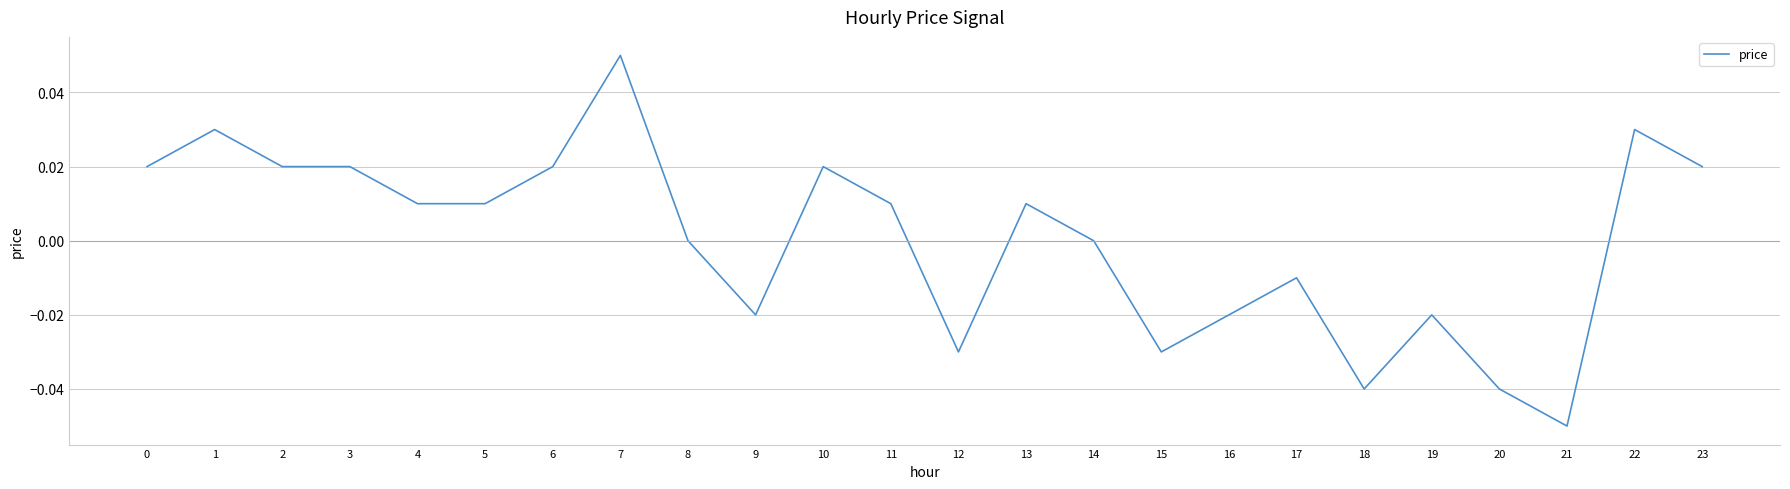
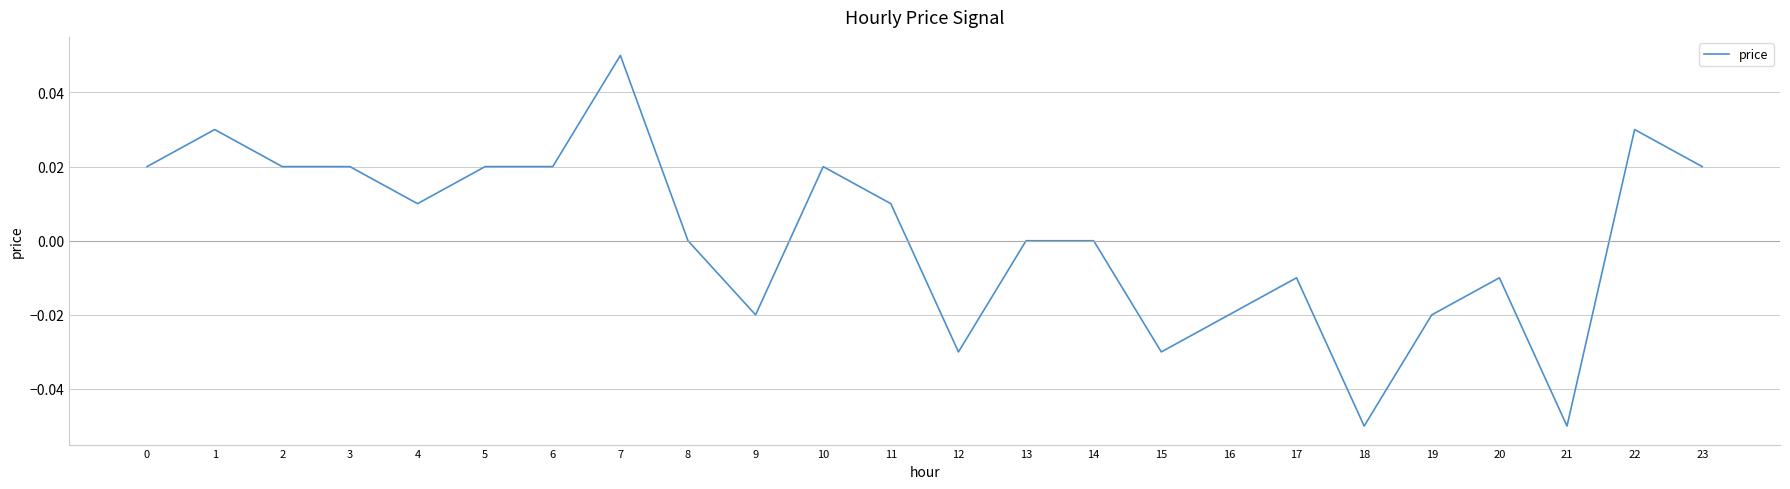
  {
    "0": 0.02,
    "1": 0.03,
    "2": 0.02,
    "3": 0.02,
    "4": 0.01,
-   "5": 0.01,
+   "5": 0.02,
    "6": 0.02,
    "7": 0.05,
    "8": 0.00,
    "9": -0.02,
    "10": 0.02,
    "11": 0.01,
    "12": -0.03,
-   "13": 0.01,
+   "13": 0.00,
    "14": 0.00,
    "15": -0.03,
    "16": -0.02,
    "17": -0.01,
-   "18": -0.04,
+   "18": -0.05,
    "19": -0.02,
-   "20": -0.04,
+   "20": -0.01,
    "21": -0.05,
    "22": 0.03,
    "23": 0.02
  }
